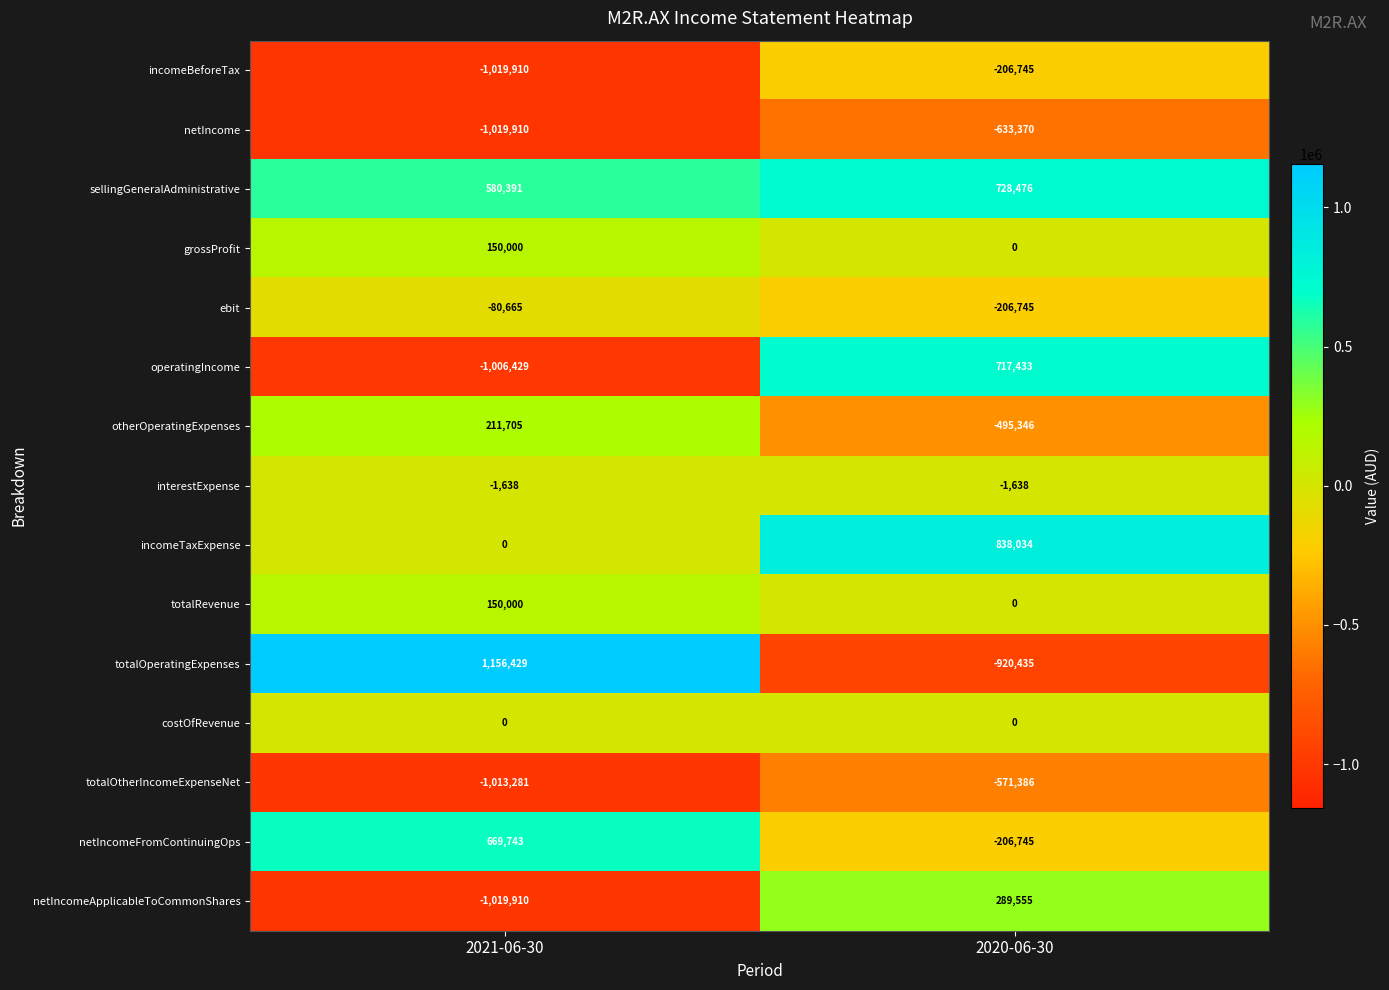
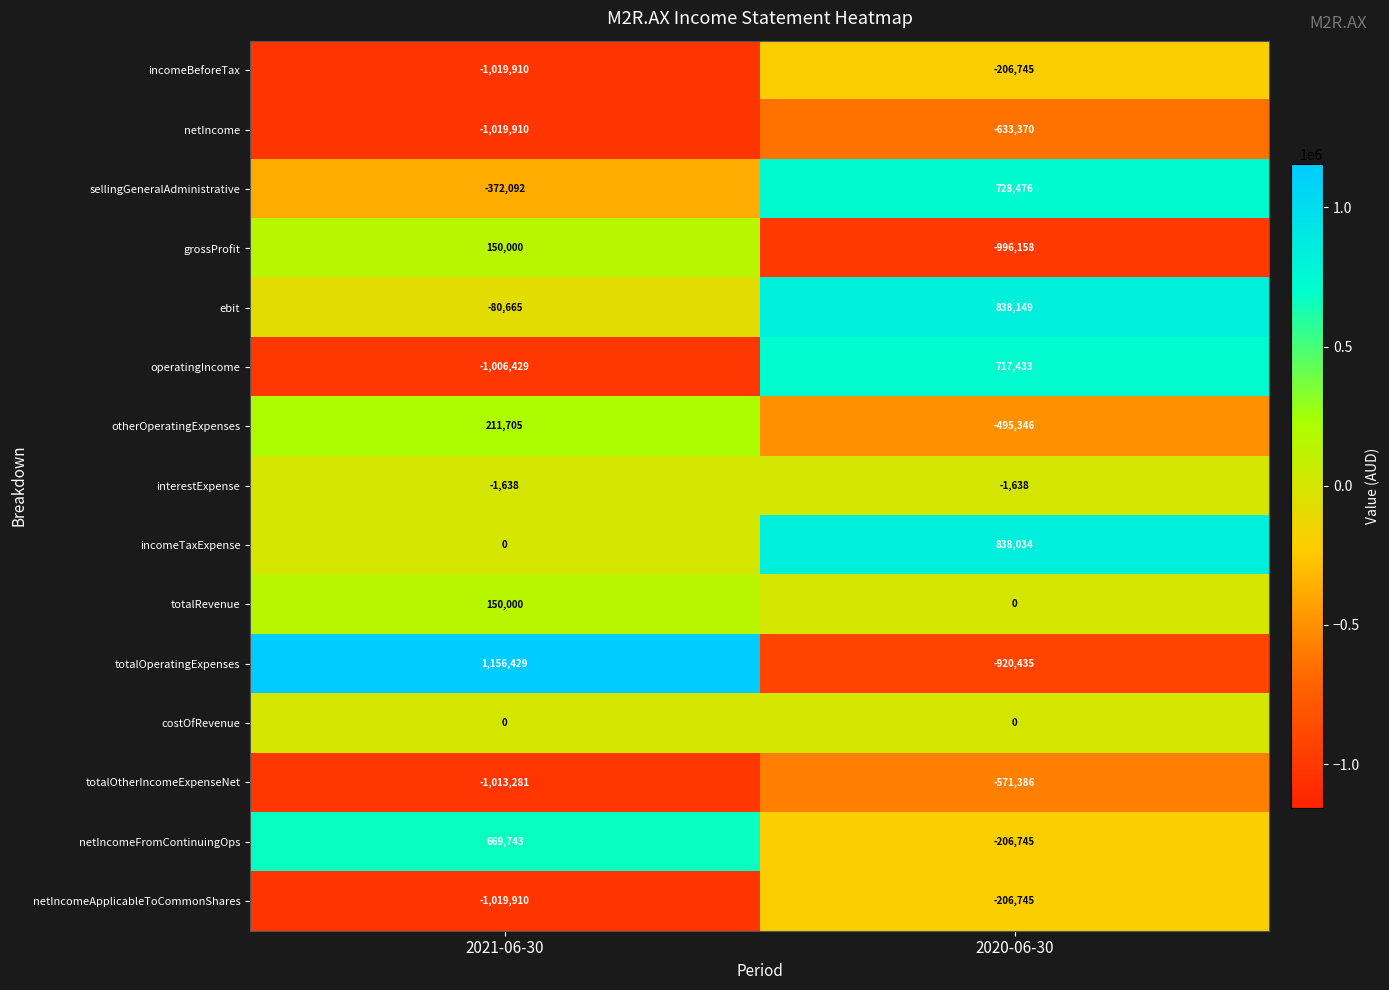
  {
    "incomeBeforeTax": {
      "2021-06-30": "-1,019,910",
      "2020-06-30": "-206,745"
    },
    "netIncome": {
      "2021-06-30": "-1,019,910",
      "2020-06-30": "-633,370"
    },
    "sellingGeneralAdministrative": {
-     "2021-06-30": "580,391",
+     "2021-06-30": "-372,092",
      "2020-06-30": "728,476"
    },
    "grossProfit": {
      "2021-06-30": "150,000",
-     "2020-06-30": "0"
+     "2020-06-30": "-996,158"
    },
    "ebit": {
      "2021-06-30": "-80,665",
-     "2020-06-30": "-206,745"
+     "2020-06-30": "838,149"
    },
    "operatingIncome": {
      "2021-06-30": "-1,006,429",
      "2020-06-30": "717,433"
    },
    "otherOperatingExpenses": {
      "2021-06-30": "211,705",
      "2020-06-30": "-495,346"
    },
    "interestExpense": {
      "2021-06-30": "-1,638",
      "2020-06-30": "-1,638"
    },
    "incomeTaxExpense": {
      "2021-06-30": "0",
      "2020-06-30": "838,034"
    },
    "totalRevenue": {
      "2021-06-30": "150,000",
      "2020-06-30": "0"
    },
    "totalOperatingExpenses": {
      "2021-06-30": "1,156,429",
      "2020-06-30": "-920,435"
    },
    "costOfRevenue": {
      "2021-06-30": "0",
      "2020-06-30": "0"
    },
    "totalOtherIncomeExpenseNet": {
      "2021-06-30": "-1,013,281",
      "2020-06-30": "-571,386"
    },
    "netIncomeFromContinuingOps": {
      "2021-06-30": "669,743",
      "2020-06-30": "-206,745"
    },
    "netIncomeApplicableToCommonShares": {
      "2021-06-30": "-1,019,910",
-     "2020-06-30": "289,555"
+     "2020-06-30": "-206,745"
    }
  }
